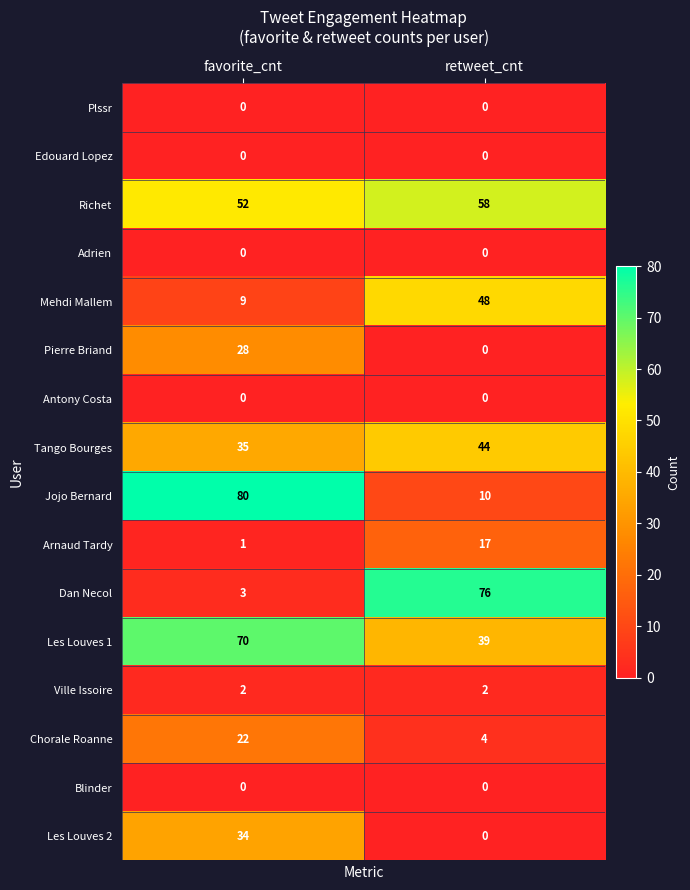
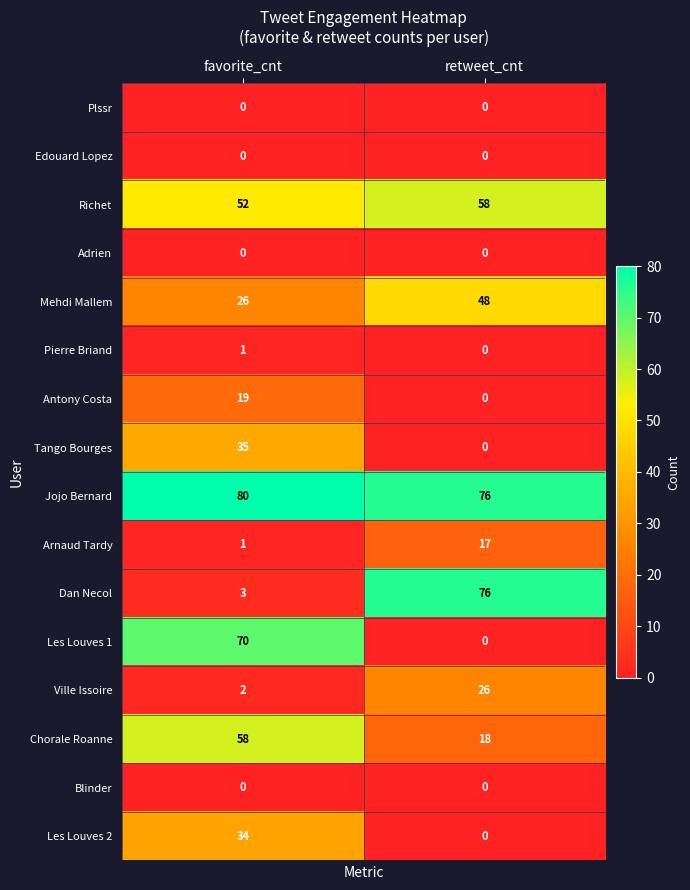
  {
    "Plssr": {
      "favorite_cnt": 0,
      "retweet_cnt": 0
    },
    "Edouard Lopez": {
      "favorite_cnt": 0,
      "retweet_cnt": 0
    },
    "Richet": {
      "favorite_cnt": 52,
      "retweet_cnt": 58
    },
    "Adrien": {
      "favorite_cnt": 0,
      "retweet_cnt": 0
    },
    "Mehdi Mallem": {
-     "favorite_cnt": 9,
+     "favorite_cnt": 26,
      "retweet_cnt": 48
    },
    "Pierre Briand": {
-     "favorite_cnt": 28,
+     "favorite_cnt": 1,
      "retweet_cnt": 0
    },
    "Antony Costa": {
-     "favorite_cnt": 0,
+     "favorite_cnt": 19,
      "retweet_cnt": 0
    },
    "Tango Bourges": {
      "favorite_cnt": 35,
-     "retweet_cnt": 44
+     "retweet_cnt": 0
    },
    "Jojo Bernard": {
      "favorite_cnt": 80,
-     "retweet_cnt": 10
+     "retweet_cnt": 76
    },
    "Arnaud Tardy": {
      "favorite_cnt": 1,
      "retweet_cnt": 17
    },
    "Dan Necol": {
      "favorite_cnt": 3,
      "retweet_cnt": 76
    },
    "Les Louves 1": {
      "favorite_cnt": 70,
-     "retweet_cnt": 39
+     "retweet_cnt": 0
    },
    "Ville Issoire": {
      "favorite_cnt": 2,
-     "retweet_cnt": 2
+     "retweet_cnt": 26
    },
    "Chorale Roanne": {
-     "favorite_cnt": 22,
-     "retweet_cnt": 4
+     "favorite_cnt": 58,
+     "retweet_cnt": 18
    },
    "Blinder": {
      "favorite_cnt": 0,
      "retweet_cnt": 0
    },
    "Les Louves 2": {
      "favorite_cnt": 34,
      "retweet_cnt": 0
    }
  }
